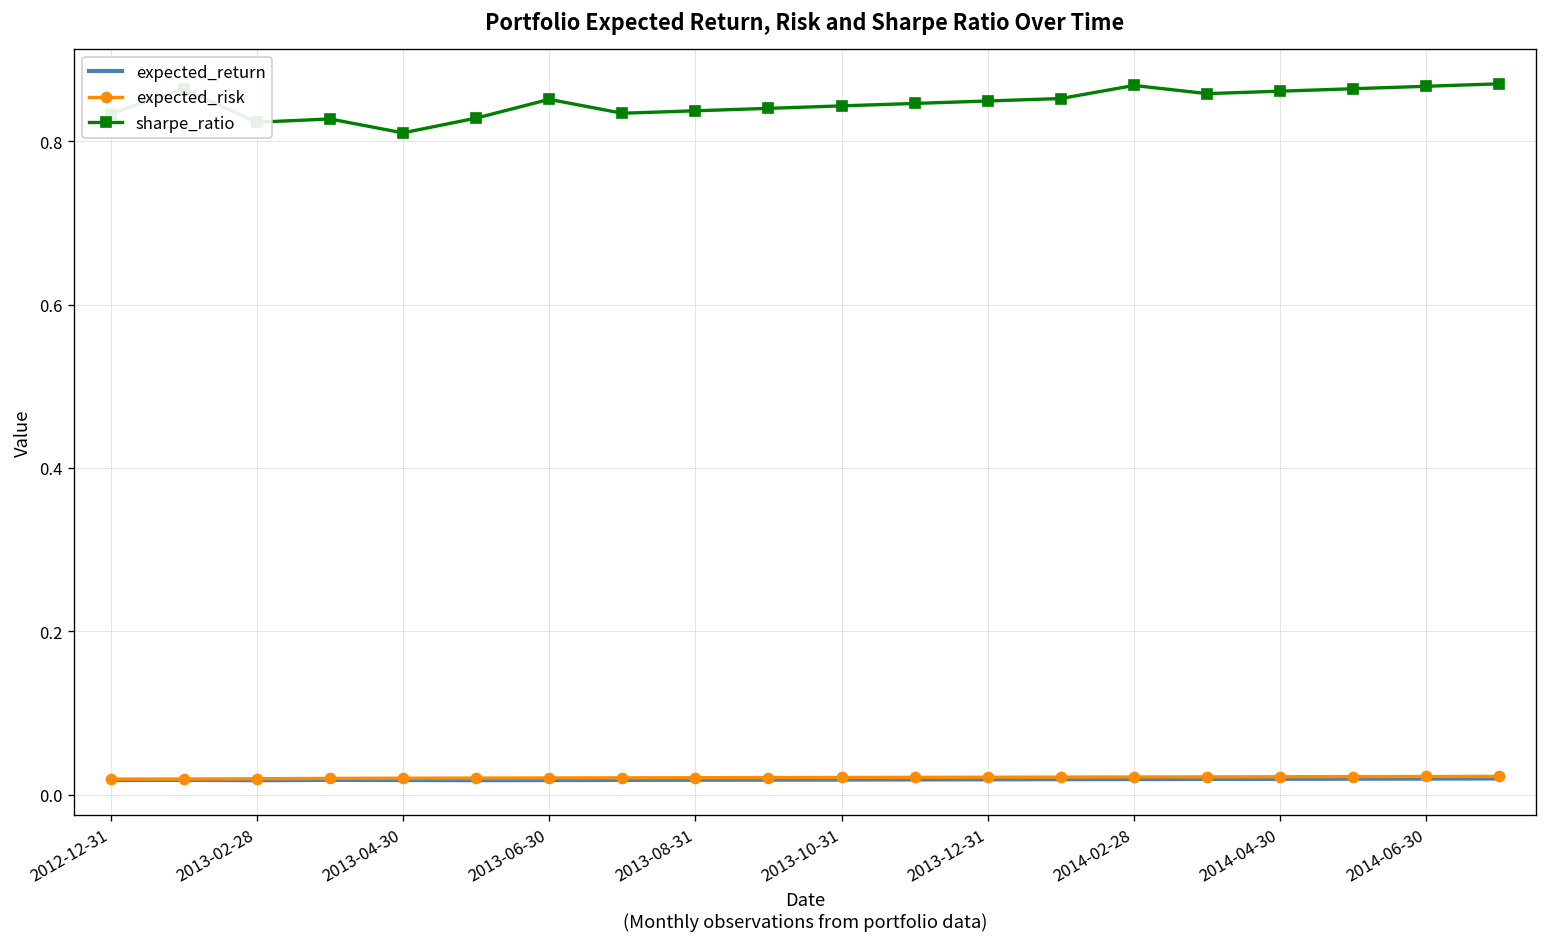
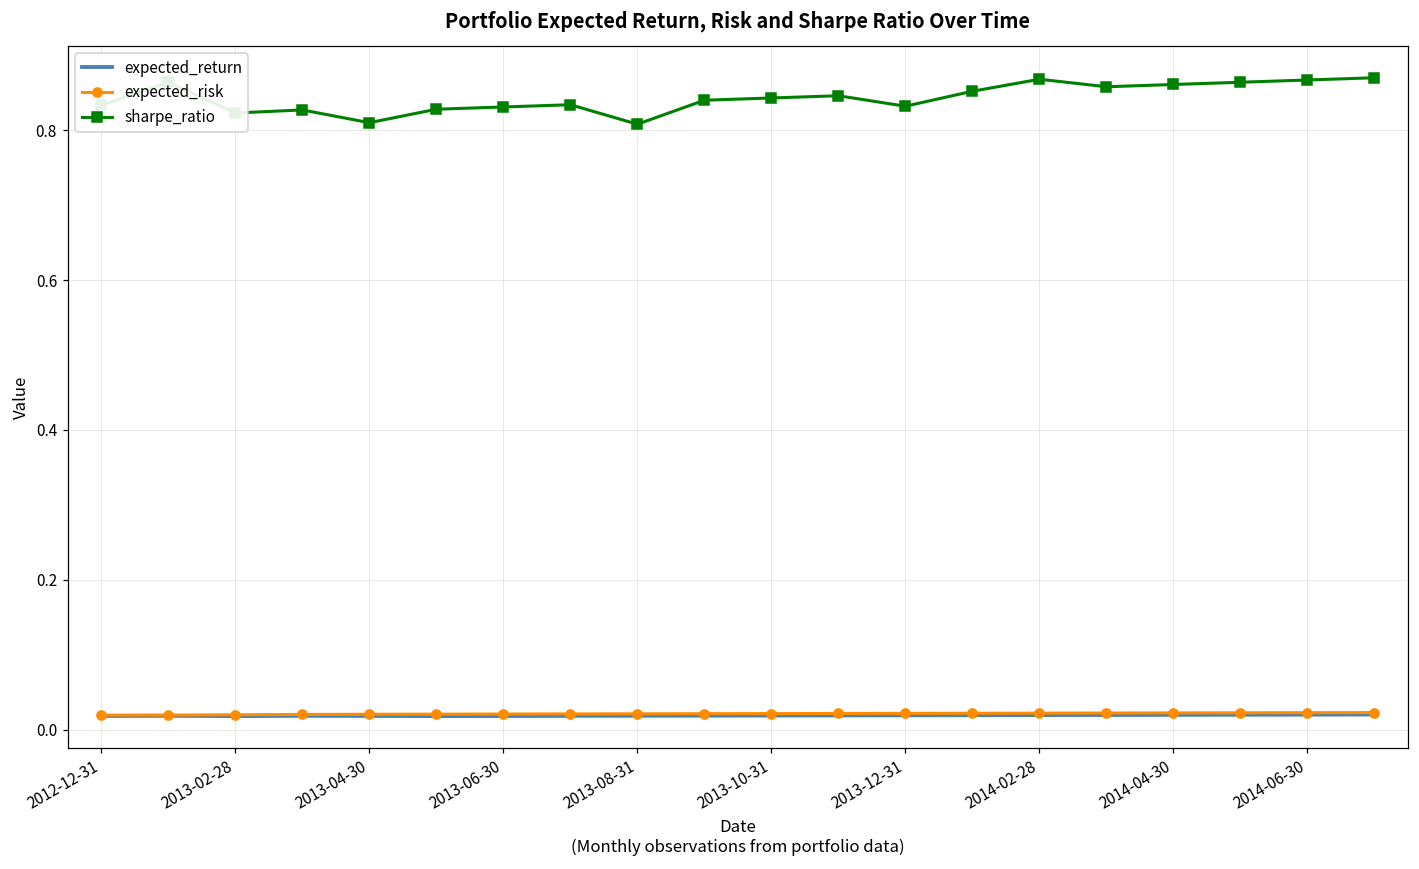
  {
    "sharpe_ratio": {
      "2013-04-30": 0.81,
-     "2013-06-30": 0.85,
-     "2013-08-31": 0.84,
+     "2013-06-30": 0.83,
+     "2013-08-31": 0.81,
      "2013-10-31": 0.84,
-     "2013-12-31": 0.85,
+     "2013-12-31": 0.83,
      "2014-02-28": 0.87,
      "2014-04-30": 0.86,
      "2014-06-30": 0.87
    }
  }
